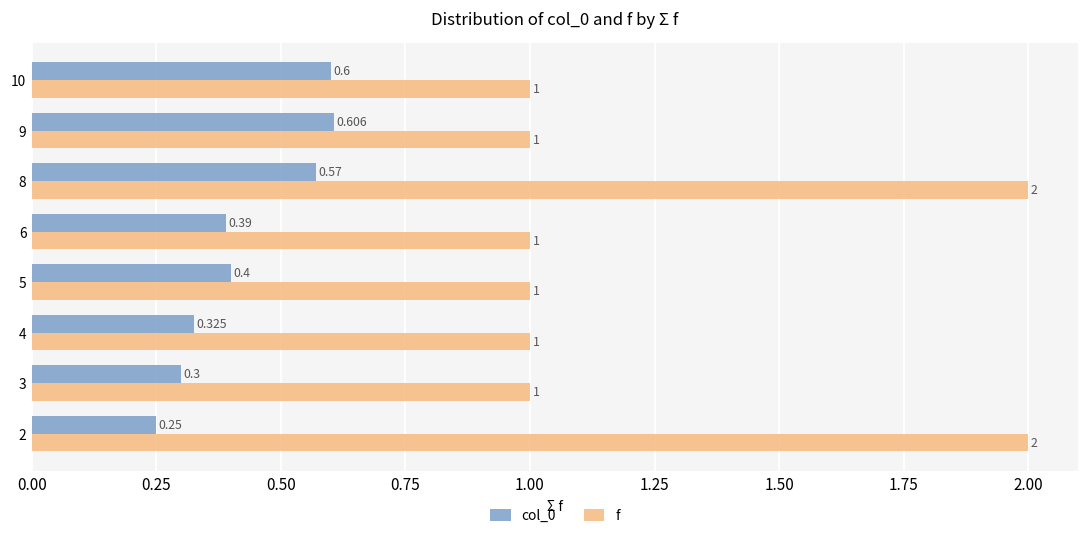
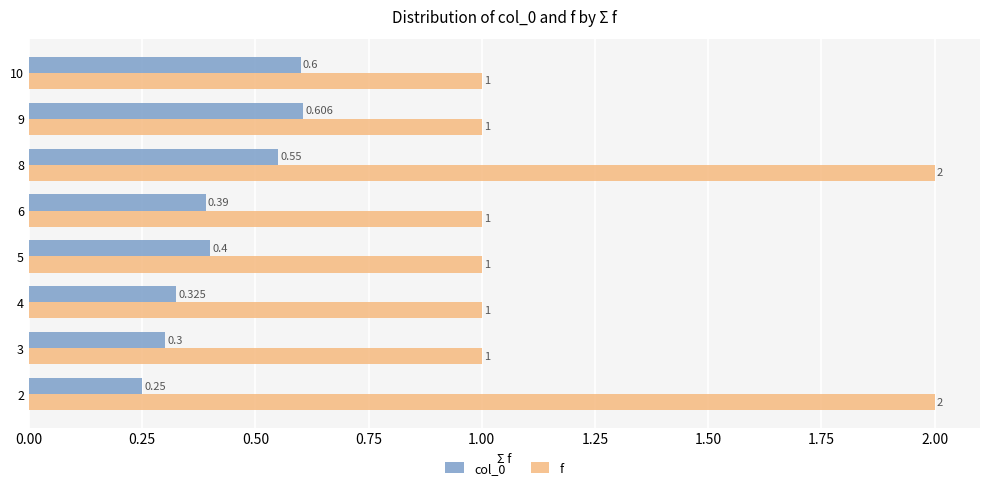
  {
    "col_0": {
      "10": 0.6,
      "9": 0.606,
-     "8": 0.57,
+     "8": 0.55,
      "6": 0.39,
      "5": 0.4,
      "4": 0.325,
      "3": 0.3,
      "2": 0.25
    },
    "f": {
      "10": 1,
      "9": 1,
      "8": 2,
      "6": 1,
      "5": 1,
      "4": 1,
      "3": 1,
      "2": 2
    }
  }
